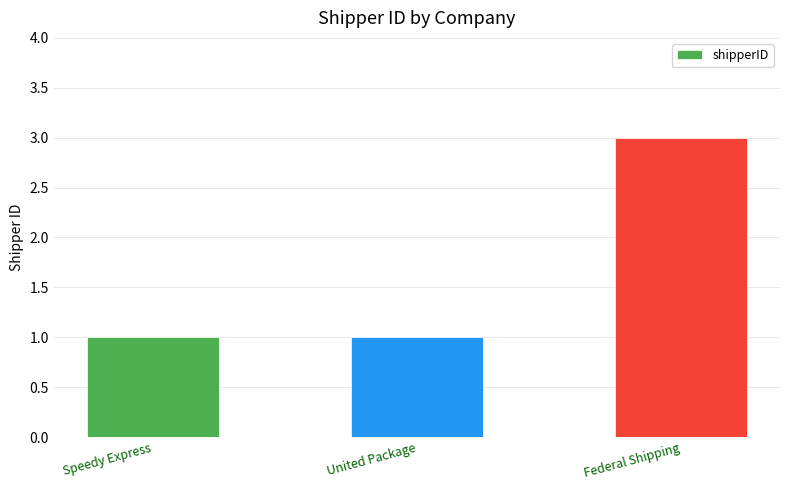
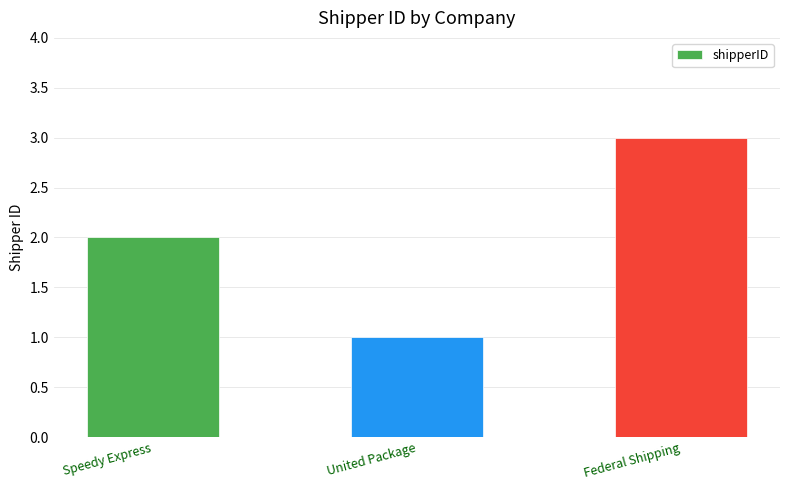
  {
-   "Speedy Express": 1,
+   "Speedy Express": 2,
    "United Package": 1,
    "Federal Shipping": 3
  }
